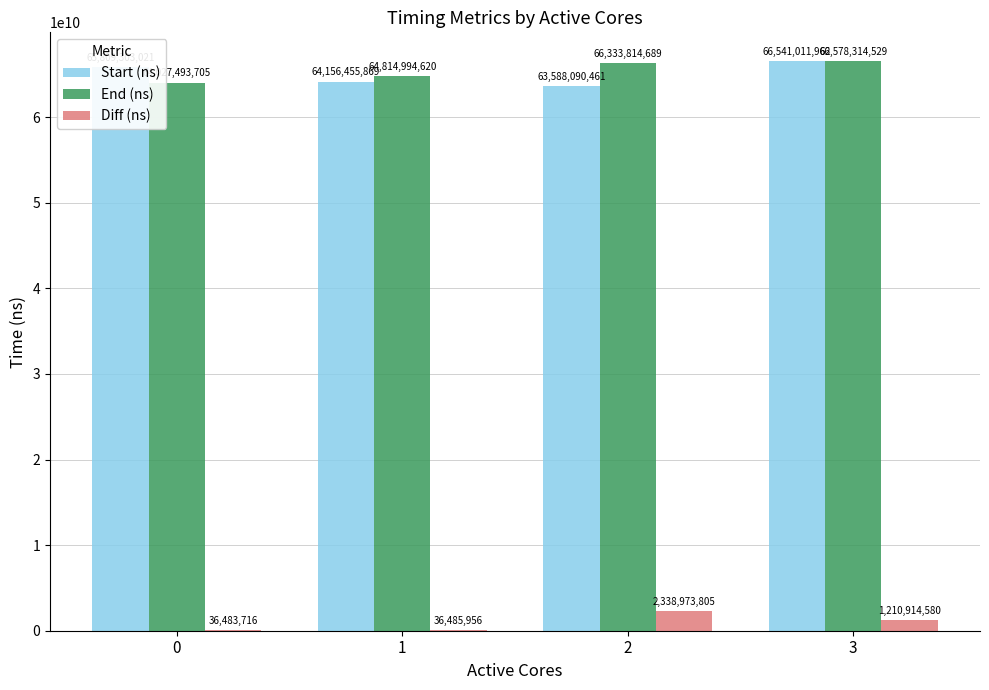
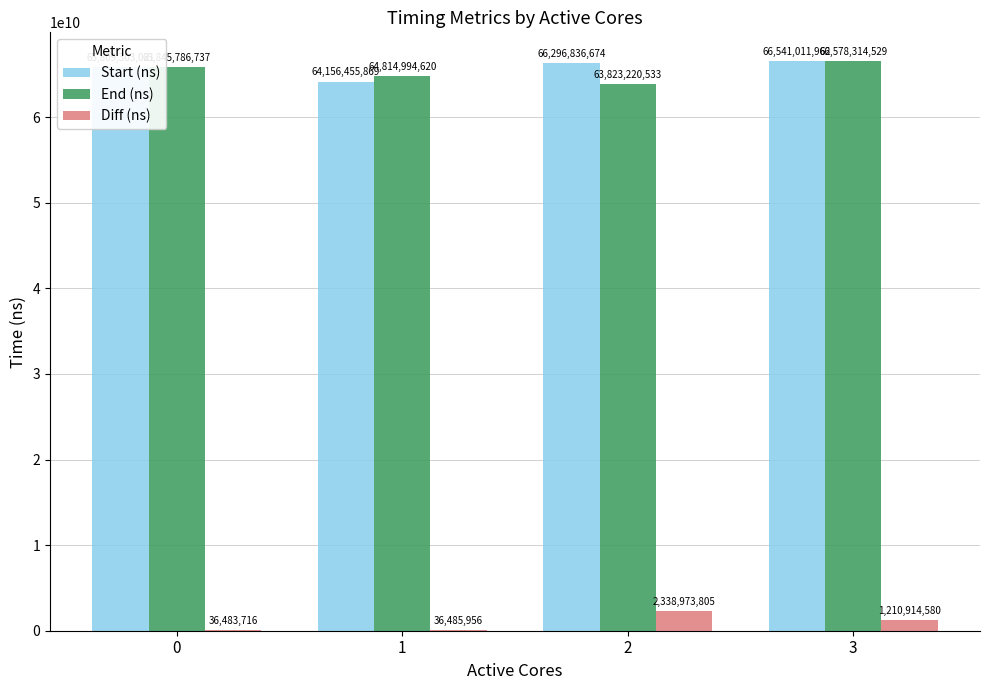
  {
    "Start (ns)": {
      "1": "64,156,455,869",
-     "2": "63,588,090,461"
+     "2": "66,296,836,674"
    },
    "End (ns)": {
-     "0": "64000000000",
+     "0": "66000000000",
      "1": "64,814,994,620",
-     "2": "66,333,814,689"
+     "2": "63,823,220,533"
    },
    "Diff (ns)": {
      "0": "36,483,716",
      "1": "36,485,956",
      "2": "2,338,973,805",
      "3": "1,210,914,580"
    }
  }
